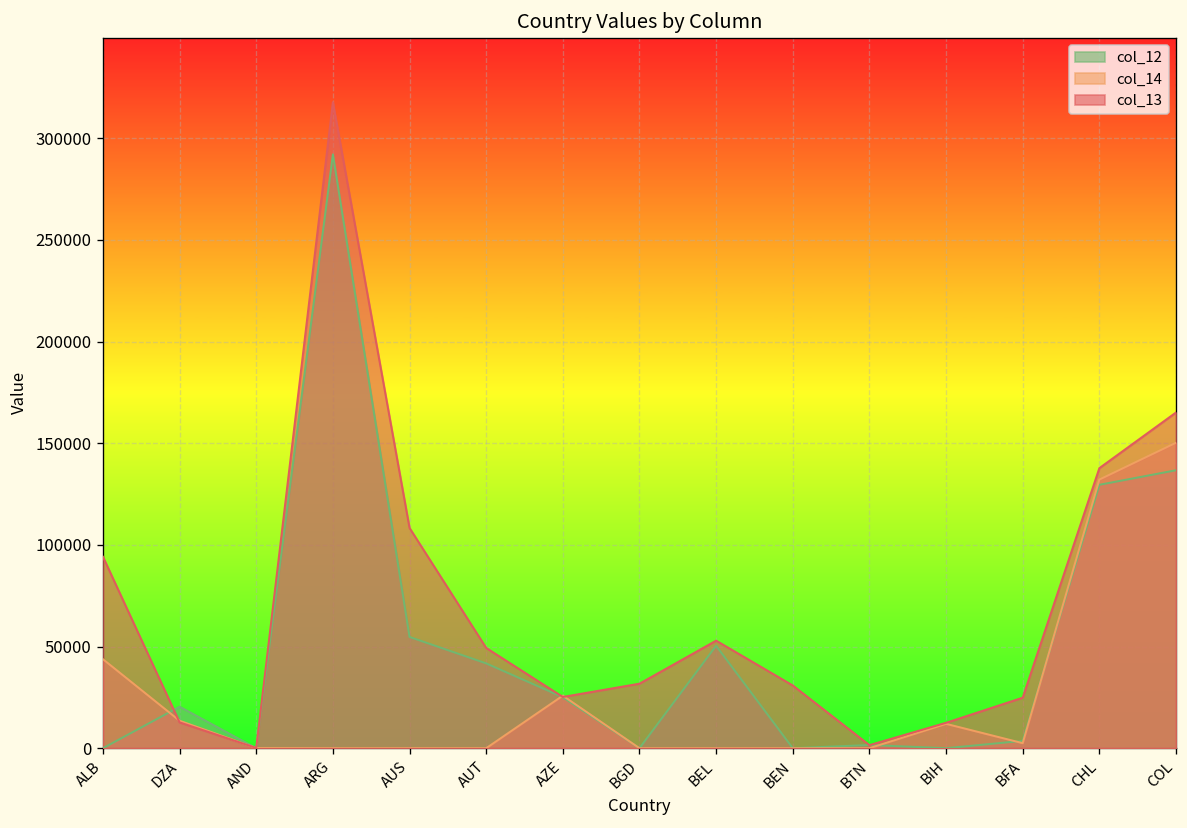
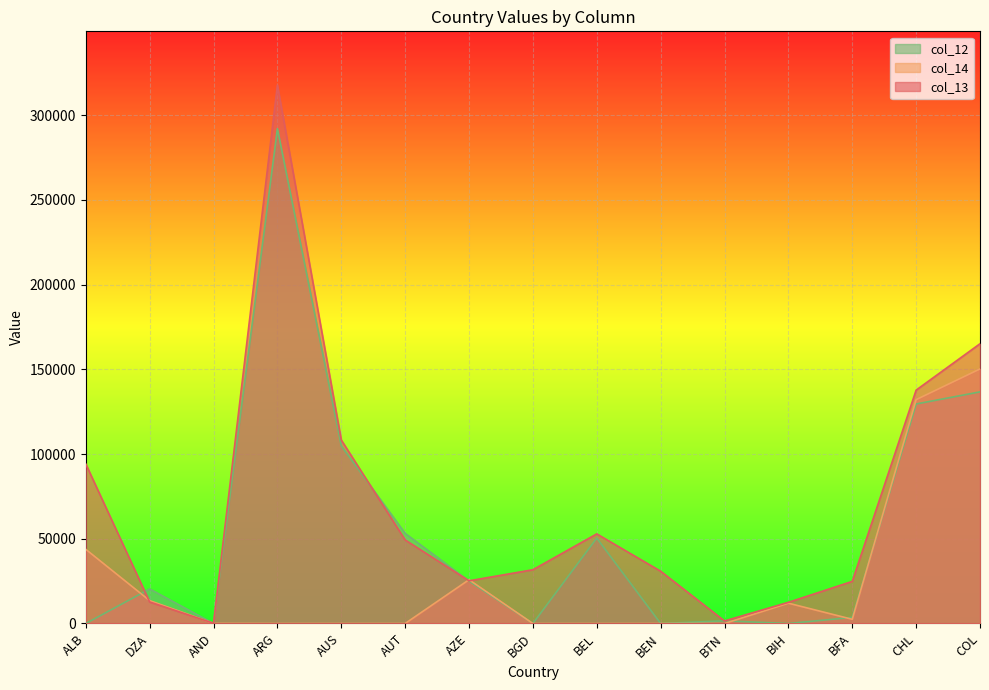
  {
    "col_12": {
      "ALB": 0,
      "DZA": 20000,
      "ARG": 292000,
-     "AUS": 55000,
-     "AUT": 42000,
+     "AUS": 105000,
+     "AUT": 53000,
      "BEL": 50000,
      "BIH": 0,
      "CHL": 130000,
      "COL": 137000
    },
    "col_14": {
      "ALB": 44000,
      "ARG": 0,
      "AUS": 0,
      "AUT": 0,
      "BEL": 0,
      "BTN": 0,
      "CHL": 132000,
      "COL": 150000
    },
    "col_13": {
      "ALB": 94000,
      "ARG": 318000,
      "AUS": 108000,
      "AUT": 49000,
      "BGD": 32000,
      "BEL": 53000,
      "BEN": 31000,
      "BFA": 25000,
      "CHL": 138000,
      "COL": 165000
    }
  }
